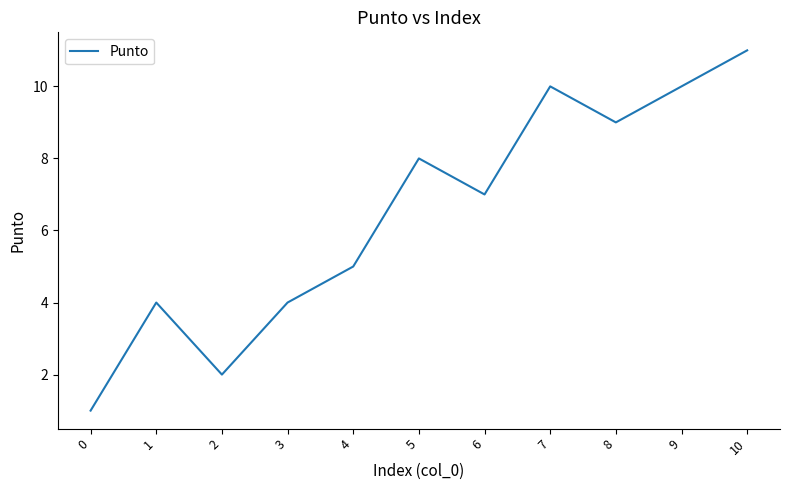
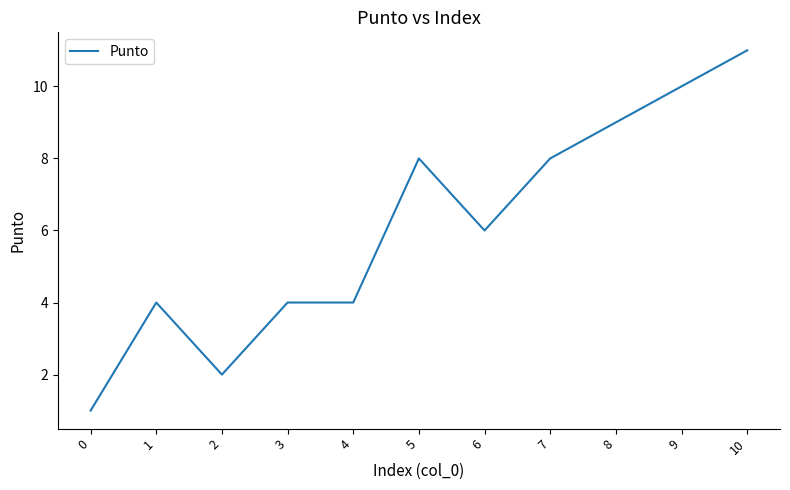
  {
    "0": 1,
    "1": 4,
    "2": 2,
    "3": 4,
-   "4": 5,
+   "4": 4,
    "5": 8,
-   "6": 7,
-   "7": 10,
+   "6": 6,
+   "7": 8,
    "8": 9,
    "9": 10,
    "10": 11
  }
